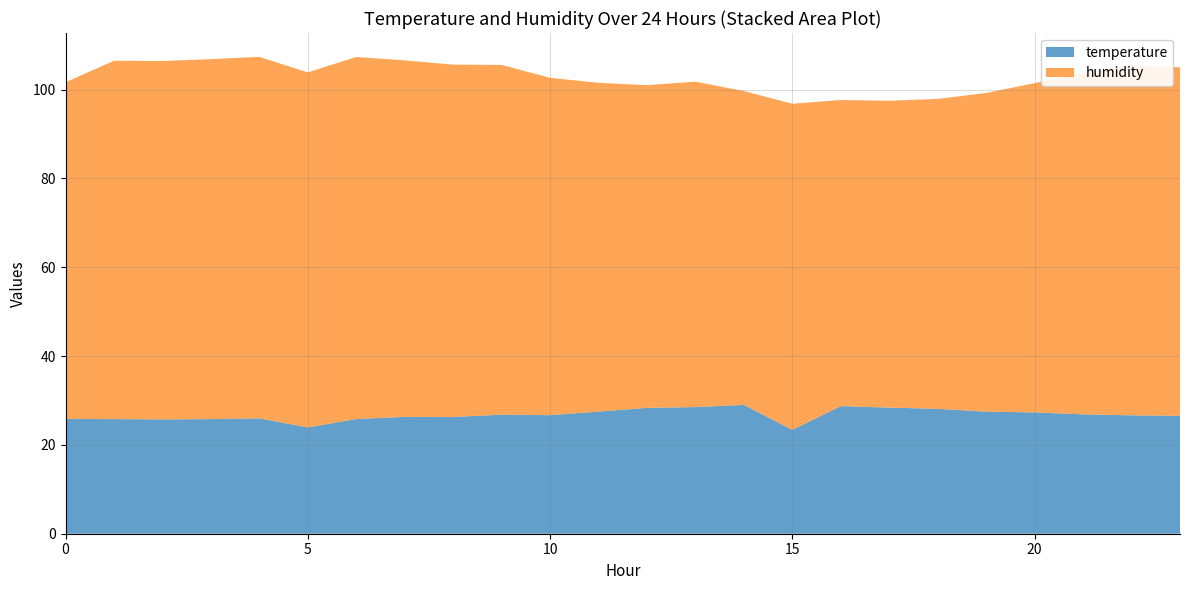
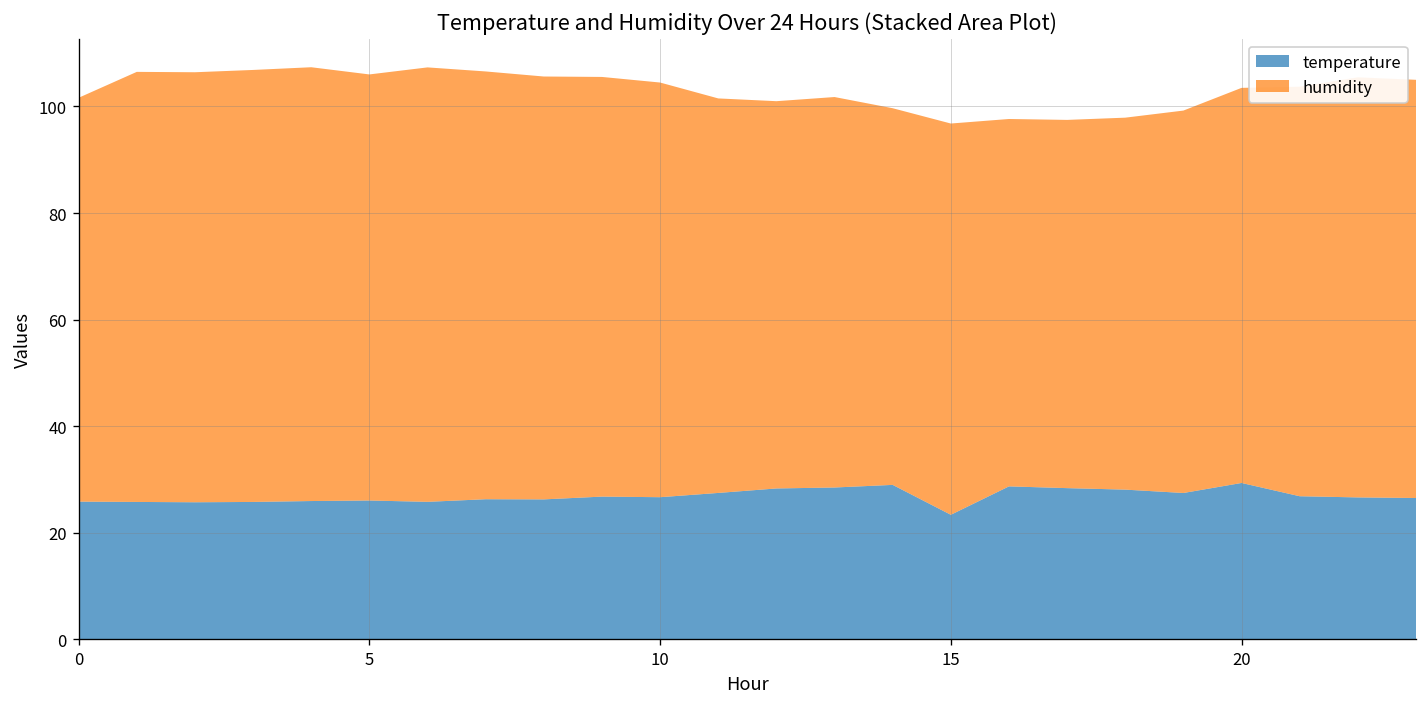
  {
    "temperature": {
      "0": 26,
-     "5": 24,
+     "5": 26,
      "10": 27,
      "15": 23,
-     "20": 27
+     "20": 29
    },
    "humidity": {
      "0": 76,
      "5": 80,
-     "10": 76,
+     "10": 78,
      "15": 73,
      "20": 74
    }
  }
